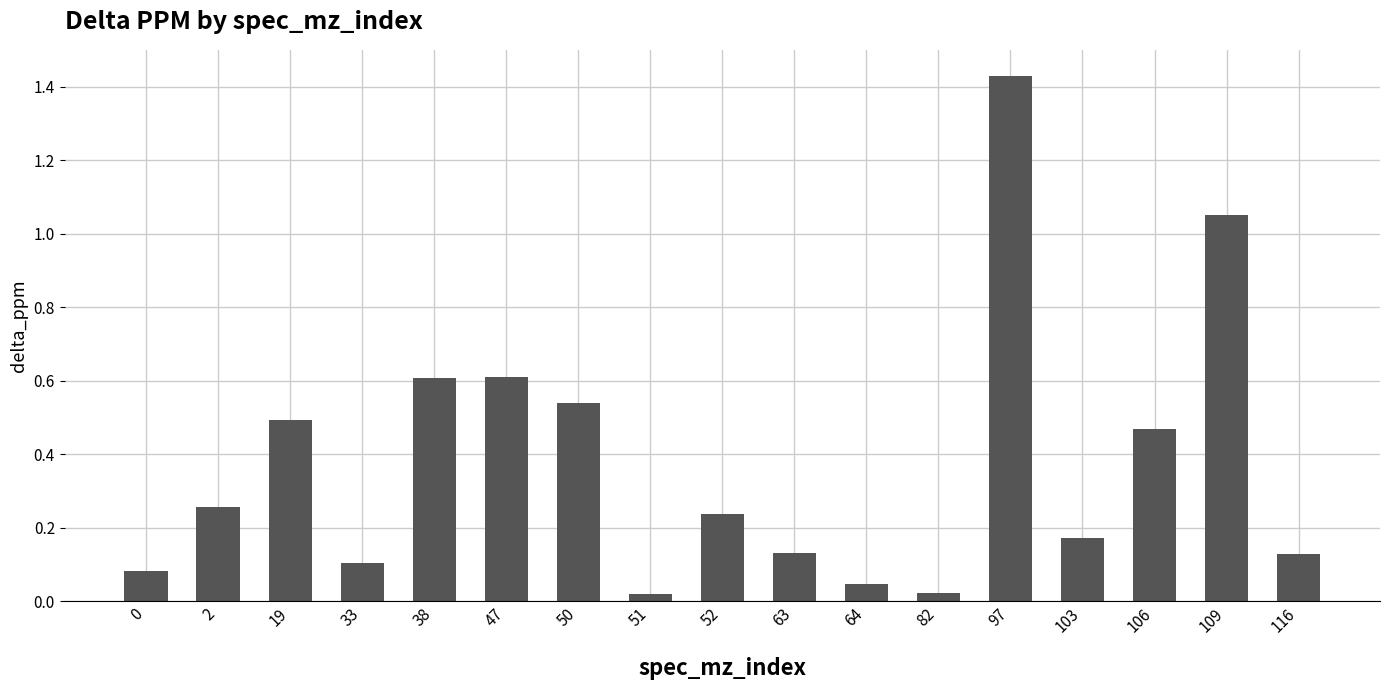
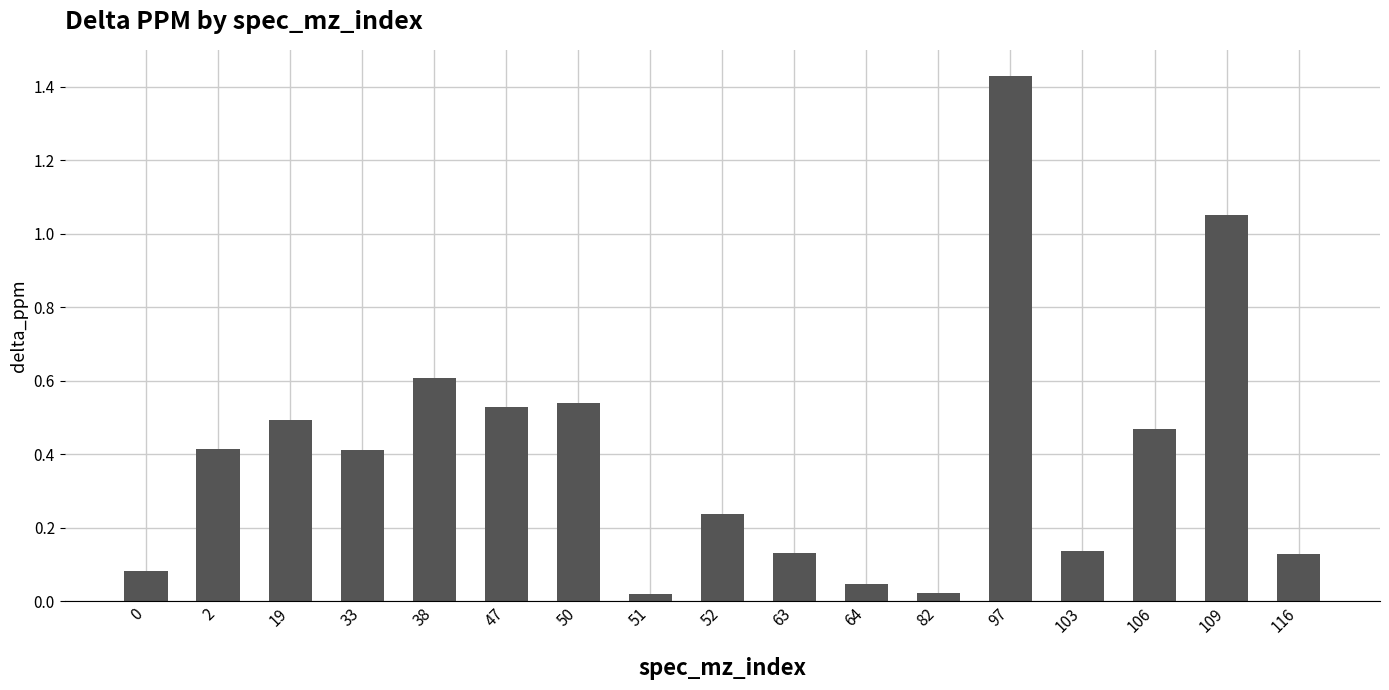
  {
    "0": 0.08,
-   "2": 0.26,
+   "2": 0.42,
    "19": 0.49,
-   "33": 0.10,
+   "33": 0.41,
    "38": 0.61,
-   "47": 0.61,
+   "47": 0.53,
    "50": 0.54,
    "51": 0.02,
    "52": 0.24,
    "63": 0.13,
    "64": 0.05,
    "82": 0.02,
    "97": 1.43,
-   "103": 0.17,
+   "103": 0.14,
    "106": 0.47,
    "109": 1.05,
    "116": 0.13
  }
